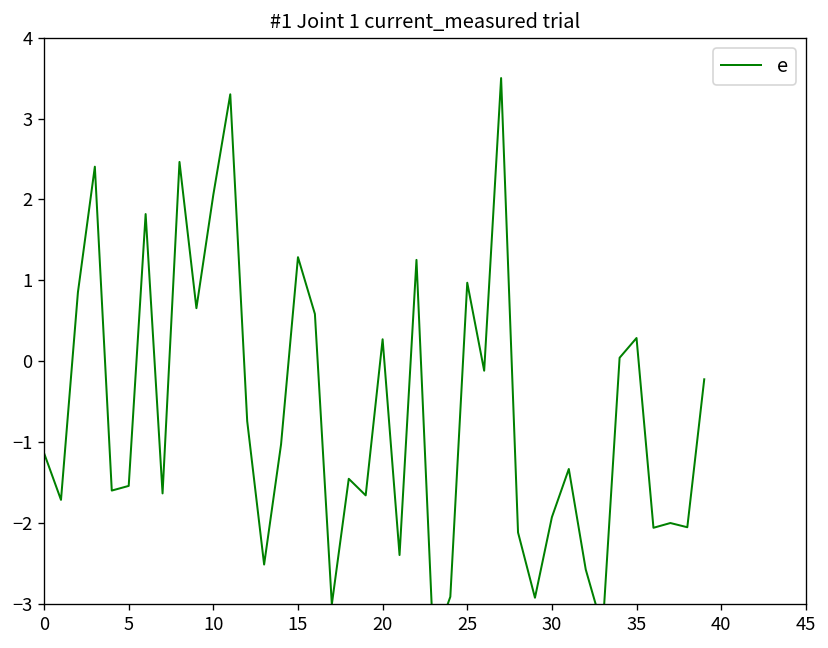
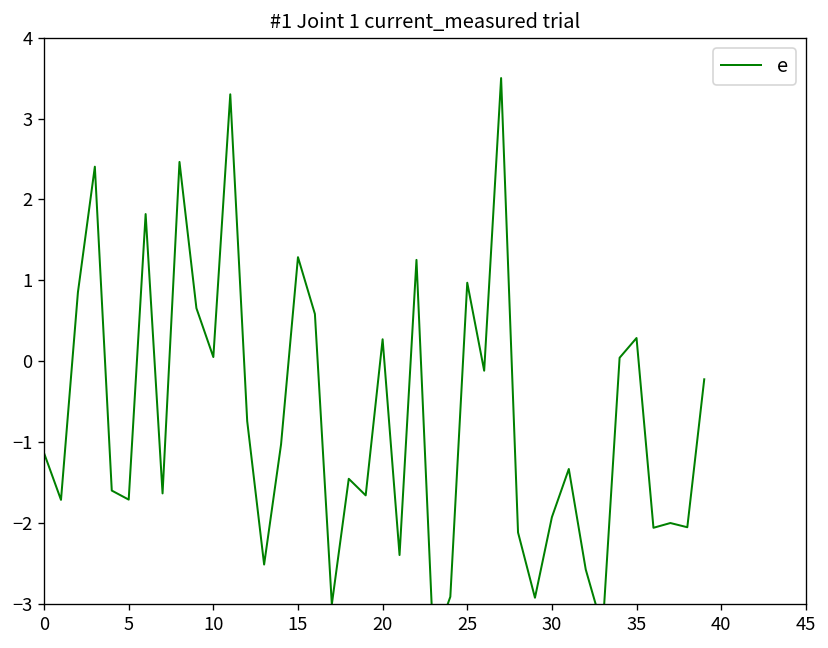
  {
    "0": -1.1,
-   "5": -1.5,
-   "10": 2.1,
+   "5": -1.7,
+   "10": 0.1,
    "15": 1.3,
    "20": 0.3,
    "25": 1.0,
    "30": -1.9,
    "35": 0.3
  }
